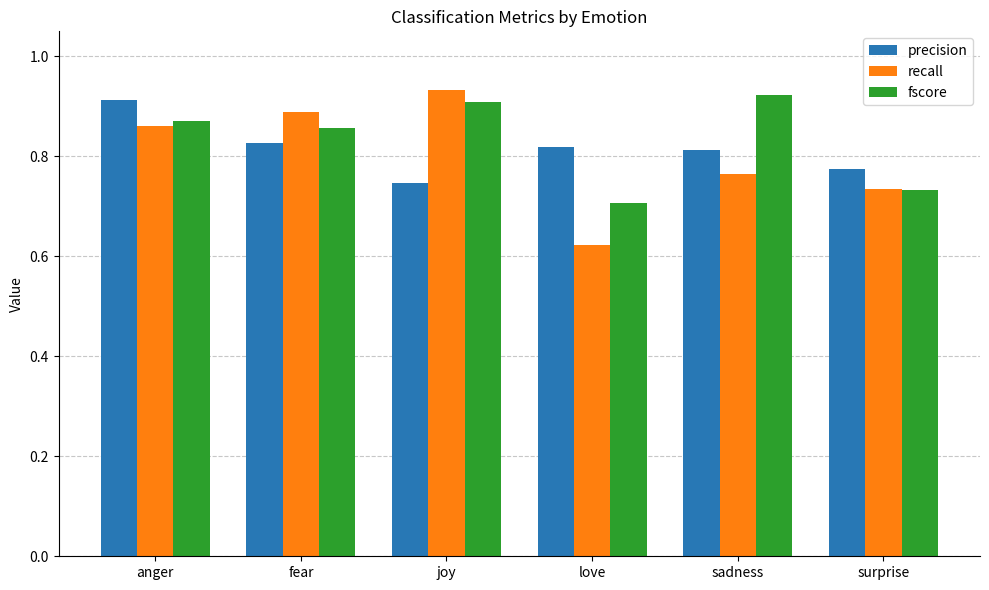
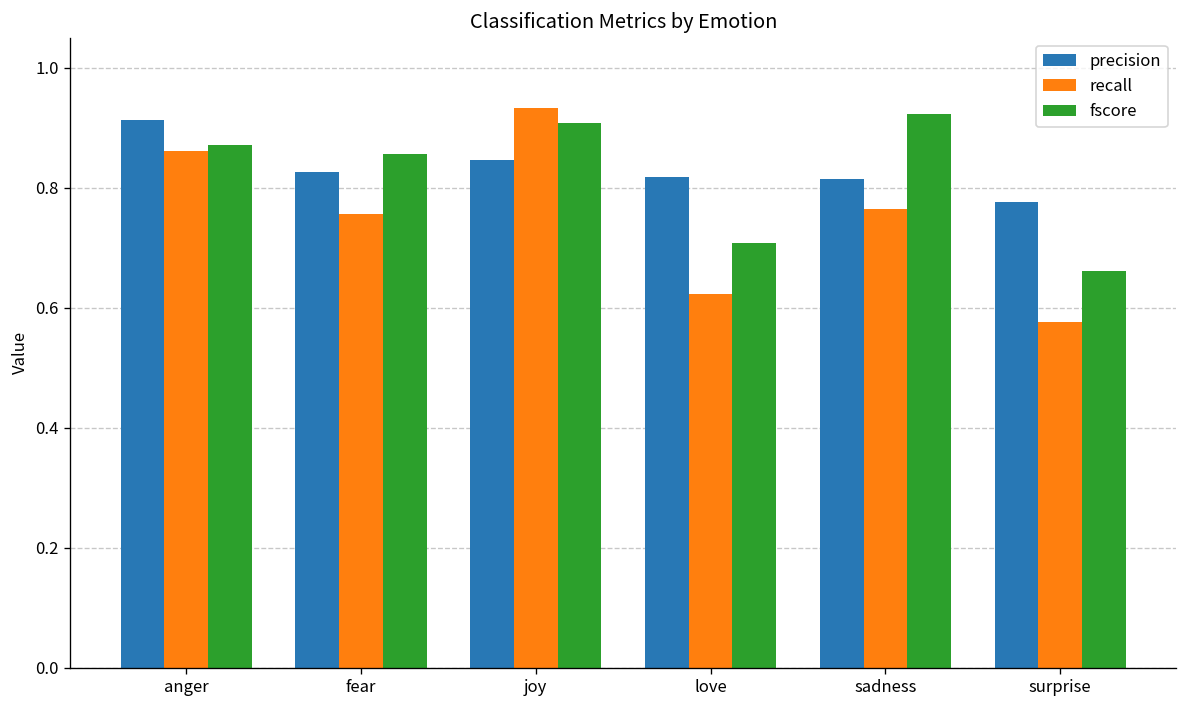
  {
    "precision": {
      "anger": 0.91,
      "fear": 0.83,
-     "joy": 0.75,
+     "joy": 0.85,
      "love": 0.82,
      "sadness": 0.81,
      "surprise": 0.78
    },
    "recall": {
      "anger": 0.86,
-     "fear": 0.89,
+     "fear": 0.76,
      "joy": 0.93,
      "love": 0.62,
      "sadness": 0.76,
-     "surprise": 0.73
+     "surprise": 0.58
    },
    "fscore": {
      "anger": 0.87,
      "fear": 0.86,
      "joy": 0.91,
      "love": 0.71,
      "sadness": 0.92,
-     "surprise": 0.73
+     "surprise": 0.66
    }
  }
